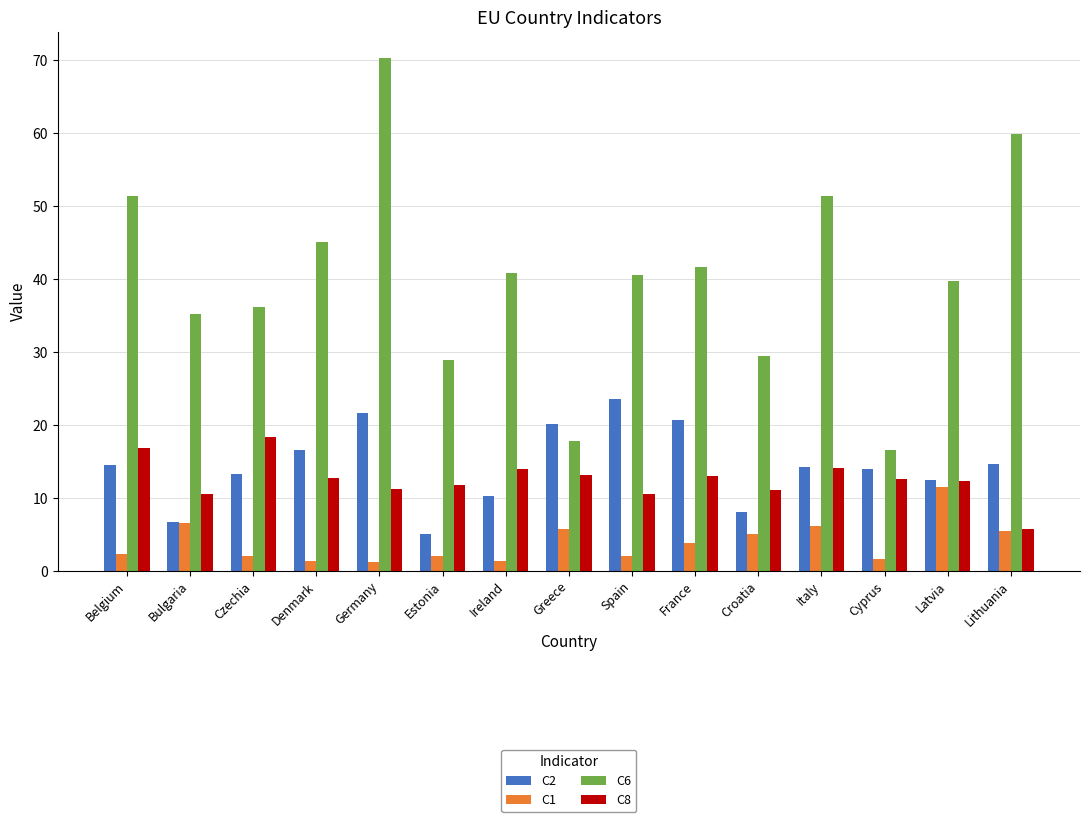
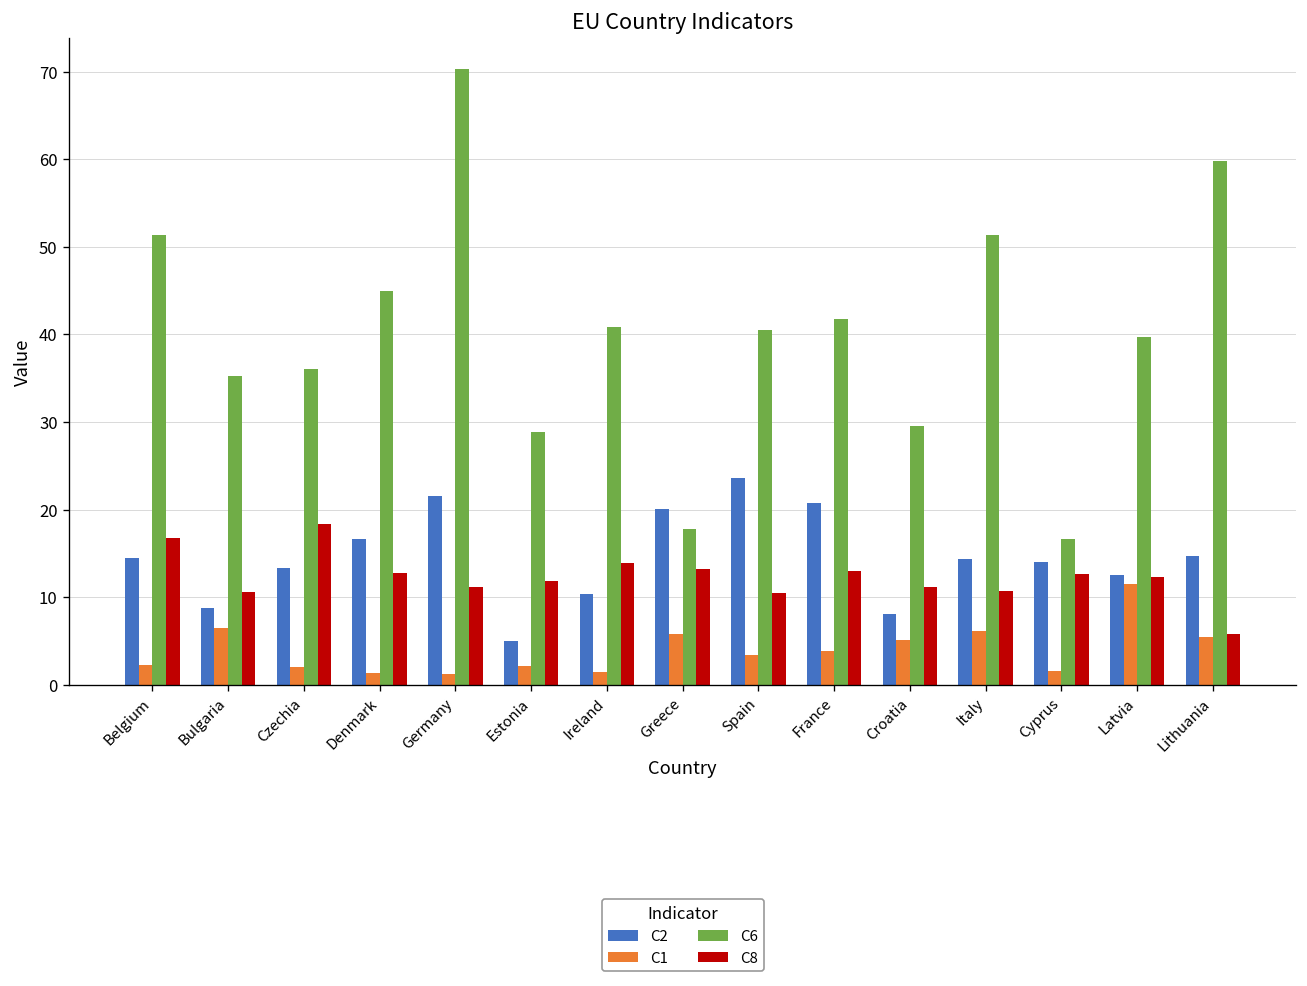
  {
    "C2": {
      "Belgium": 15,
-     "Bulgaria": 7,
+     "Bulgaria": 9,
      "Czechia": 13,
      "Denmark": 17,
      "Germany": 22,
      "Estonia": 5,
      "Ireland": 10,
      "Greece": 20,
      "Spain": 24,
      "France": 21,
      "Croatia": 8,
      "Italy": 14,
      "Cyprus": 14,
      "Latvia": 13,
      "Lithuania": 15
    },
    "C1": {
      "Belgium": 2,
      "Bulgaria": 7,
      "Czechia": 2,
      "Denmark": 1,
      "Germany": 1,
      "Estonia": 2,
      "Ireland": 1,
      "Greece": 6,
-     "Spain": 2,
+     "Spain": 3,
      "France": 4,
      "Croatia": 5,
      "Italy": 6,
      "Cyprus": 2,
      "Latvia": 12,
      "Lithuania": 5
    },
    "C6": {
      "Belgium": 51,
      "Bulgaria": 35,
      "Czechia": 36,
      "Denmark": 45,
      "Germany": 70,
      "Estonia": 29,
      "Ireland": 41,
      "Greece": 18,
      "Spain": 41,
      "France": 42,
      "Croatia": 30,
      "Italy": 51,
      "Cyprus": 17,
      "Latvia": 40,
      "Lithuania": 60
    },
    "C8": {
      "Belgium": 17,
      "Bulgaria": 11,
      "Czechia": 18,
      "Denmark": 13,
      "Germany": 11,
      "Estonia": 12,
      "Ireland": 14,
      "Greece": 13,
      "Spain": 11,
      "France": 13,
      "Croatia": 11,
-     "Italy": 14,
+     "Italy": 11,
      "Cyprus": 13,
      "Latvia": 12,
      "Lithuania": 6
    }
  }
